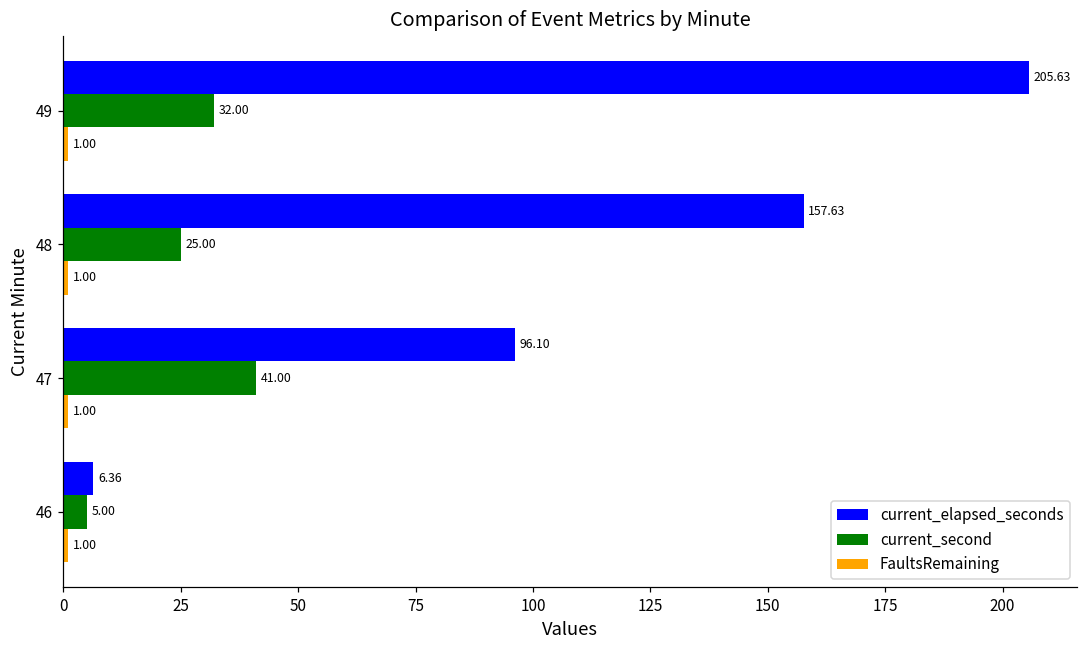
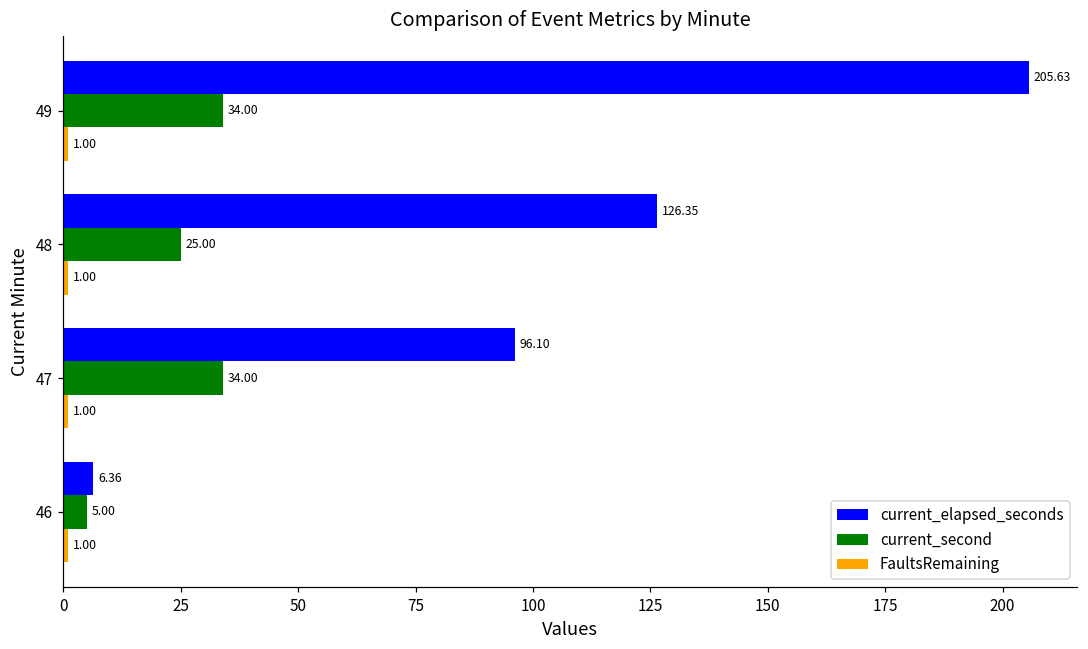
  {
    "current_elapsed_seconds": {
      "49": 205.63,
-     "48": 157.63,
+     "48": 126.35,
      "47": 96.10,
      "46": 6.36
    },
    "current_second": {
-     "49": 32.00,
+     "49": 34.00,
      "48": 25.00,
-     "47": 41.00,
+     "47": 34.00,
      "46": 5.00
    },
    "FaultsRemaining": {
      "49": 1.00,
      "48": 1.00,
      "47": 1.00,
      "46": 1.00
    }
  }
